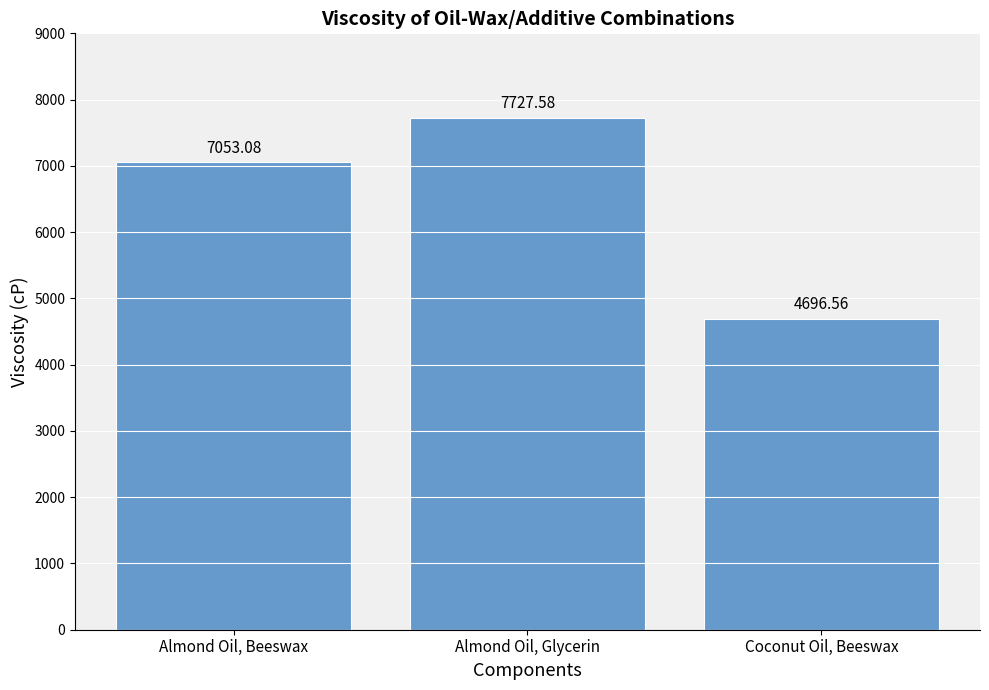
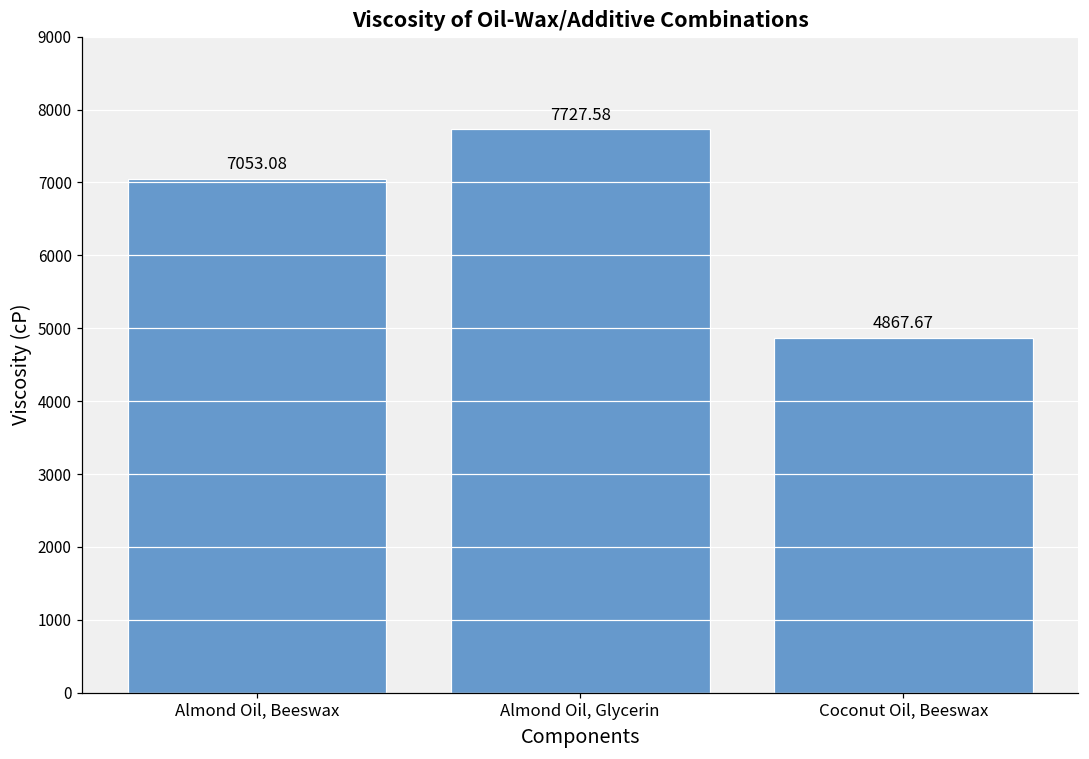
  {
    "Almond Oil, Beeswax": 7053.08,
    "Almond Oil, Glycerin": 7727.58,
-   "Coconut Oil, Beeswax": 4696.56
+   "Coconut Oil, Beeswax": 4867.67
  }
